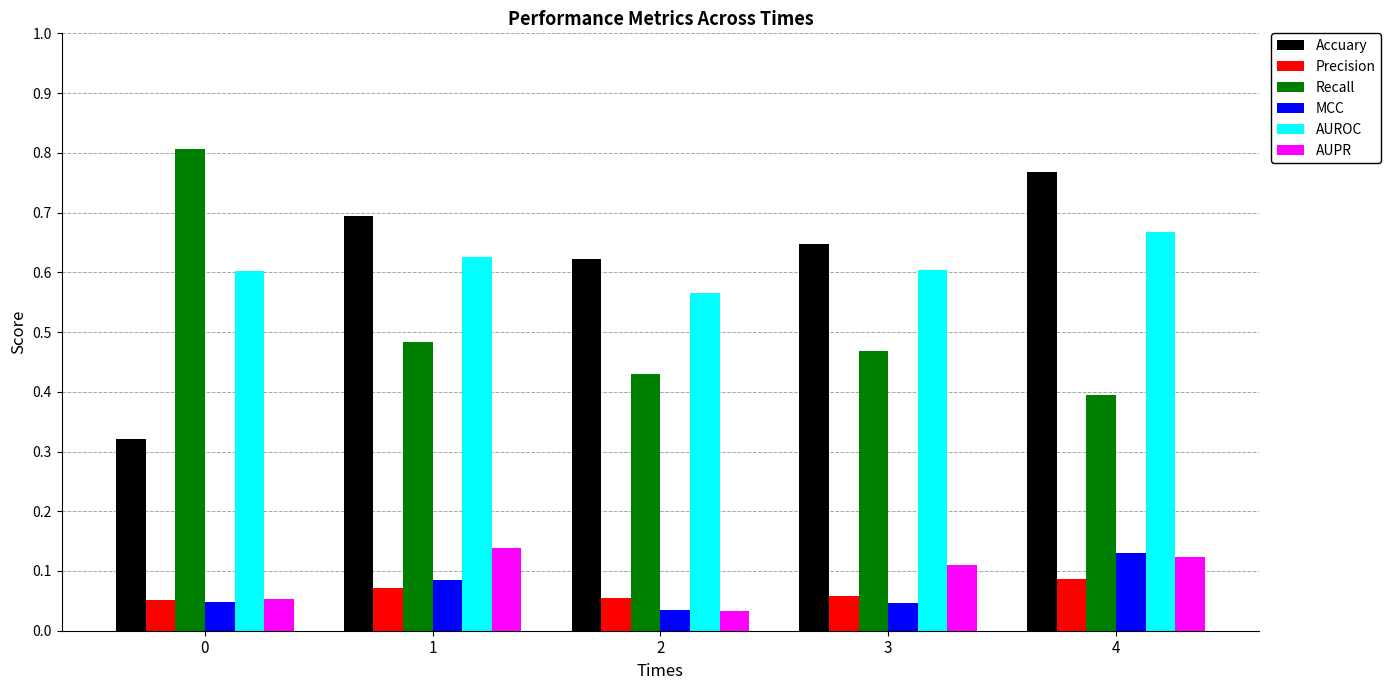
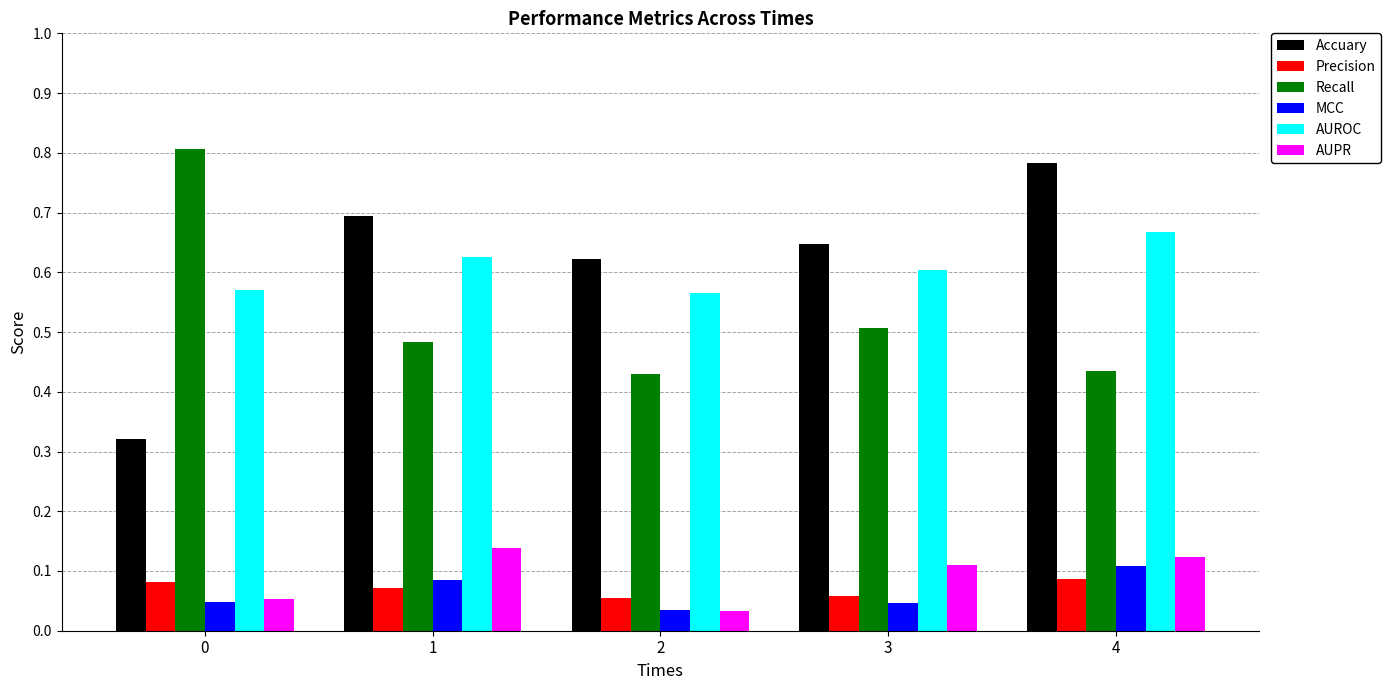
  {
    "Accuary": {
      "0": 0.32,
      "1": 0.69,
      "2": 0.62,
      "3": 0.65,
-     "4": 0.77
+     "4": 0.78
    },
    "Precision": {
-     "0": 0.05,
+     "0": 0.08,
      "1": 0.07,
      "2": 0.05,
      "3": 0.06,
      "4": 0.09
    },
    "Recall": {
      "0": 0.81,
      "1": 0.48,
      "2": 0.43,
-     "3": 0.47,
-     "4": 0.39
+     "3": 0.51,
+     "4": 0.44
    },
    "MCC": {
      "0": 0.05,
      "1": 0.08,
      "2": 0.04,
      "3": 0.05,
-     "4": 0.13
+     "4": 0.11
    },
    "AUROC": {
-     "0": 0.60,
+     "0": 0.57,
      "1": 0.63,
      "2": 0.57,
      "3": 0.60,
      "4": 0.67
    },
    "AUPR": {
      "0": 0.05,
      "1": 0.14,
      "2": 0.03,
      "3": 0.11,
      "4": 0.12
    }
  }
